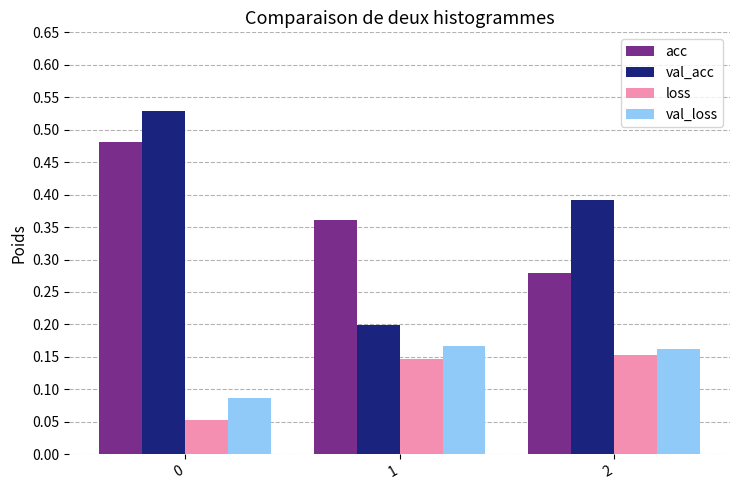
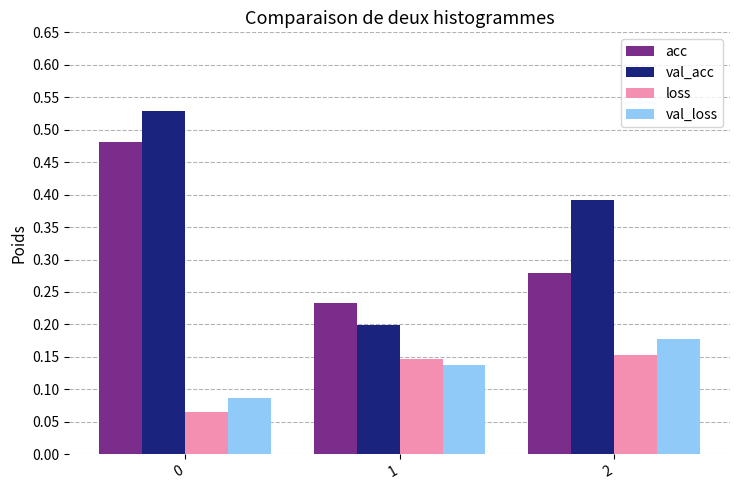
  {
    "acc": {
      "0": 0.48,
-     "1": 0.36,
+     "1": 0.23,
      "2": 0.28
    },
    "val_acc": {
      "0": 0.53,
      "1": 0.20,
      "2": 0.39
    },
    "loss": {
-     "0": 0.05,
+     "0": 0.07,
      "1": 0.15,
      "2": 0.15
    },
    "val_loss": {
      "0": 0.09,
-     "1": 0.17,
-     "2": 0.16
+     "1": 0.14,
+     "2": 0.18
    }
  }
